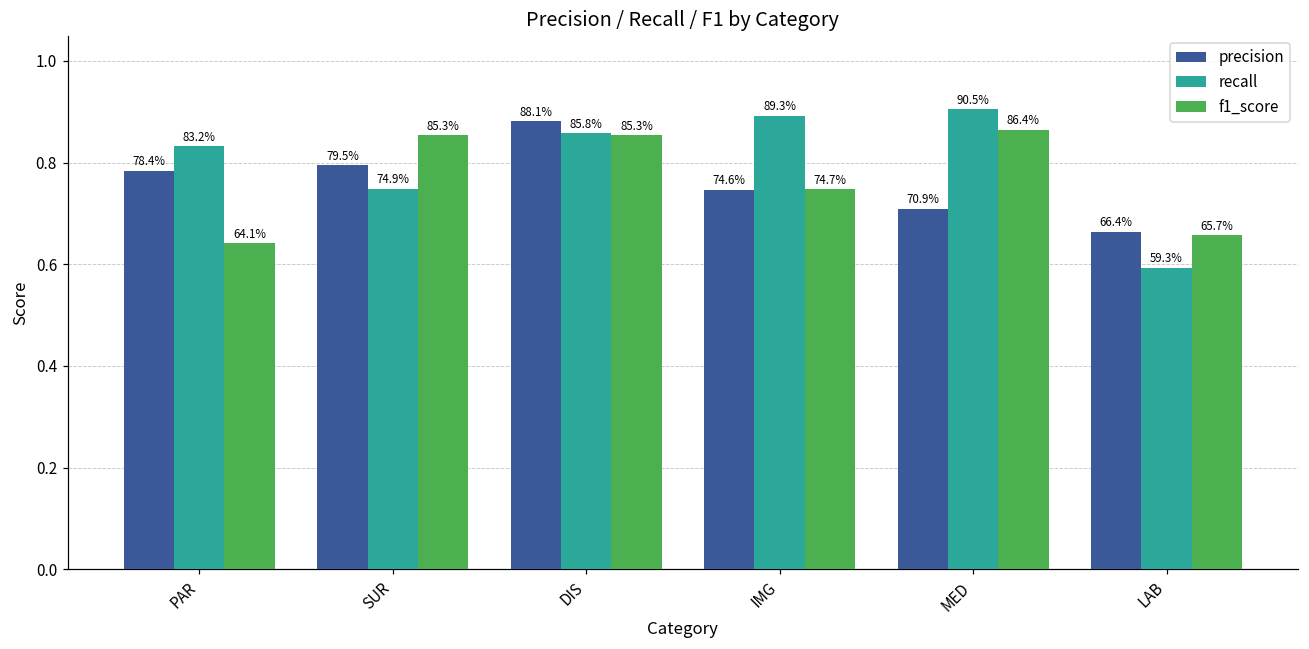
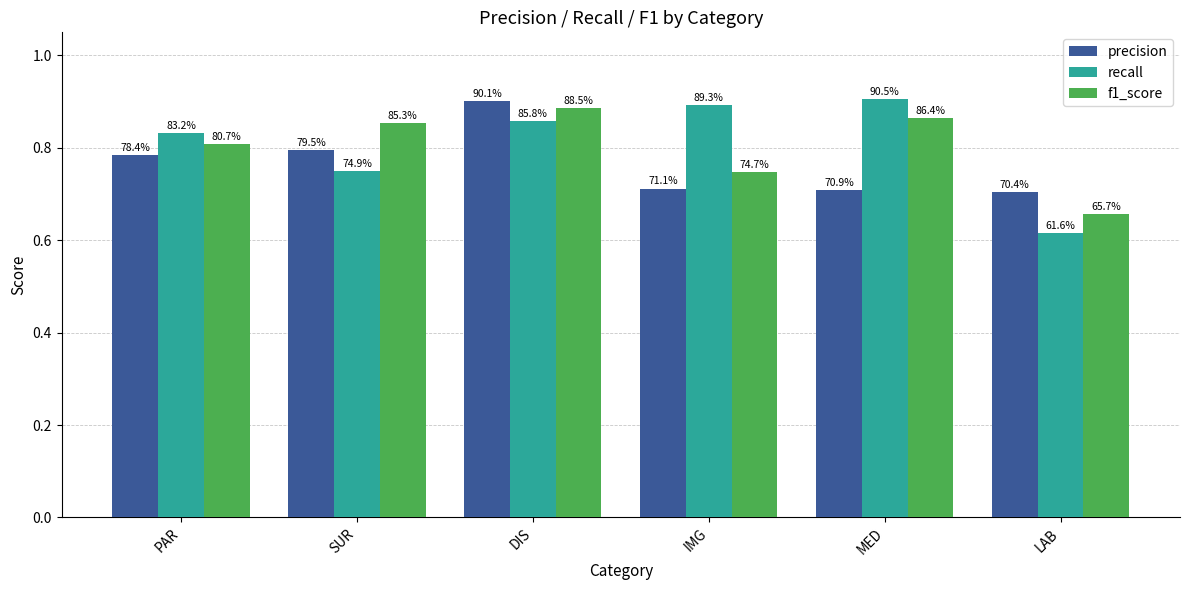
  {
    "precision": {
      "PAR": "78.4%",
      "SUR": "79.5%",
-     "DIS": "88.1%",
-     "IMG": "74.6%",
+     "DIS": "90.1%",
+     "IMG": "71.1%",
      "MED": "70.9%",
-     "LAB": "66.4%"
+     "LAB": "70.4%"
    },
    "recall": {
      "PAR": "83.2%",
      "SUR": "74.9%",
      "DIS": "85.8%",
      "IMG": "89.3%",
      "MED": "90.5%",
-     "LAB": "59.3%"
+     "LAB": "61.6%"
    },
    "f1_score": {
-     "PAR": "64.1%",
+     "PAR": "80.7%",
      "SUR": "85.3%",
-     "DIS": "85.3%",
+     "DIS": "88.5%",
      "IMG": "74.7%",
      "MED": "86.4%",
      "LAB": "65.7%"
    }
  }
